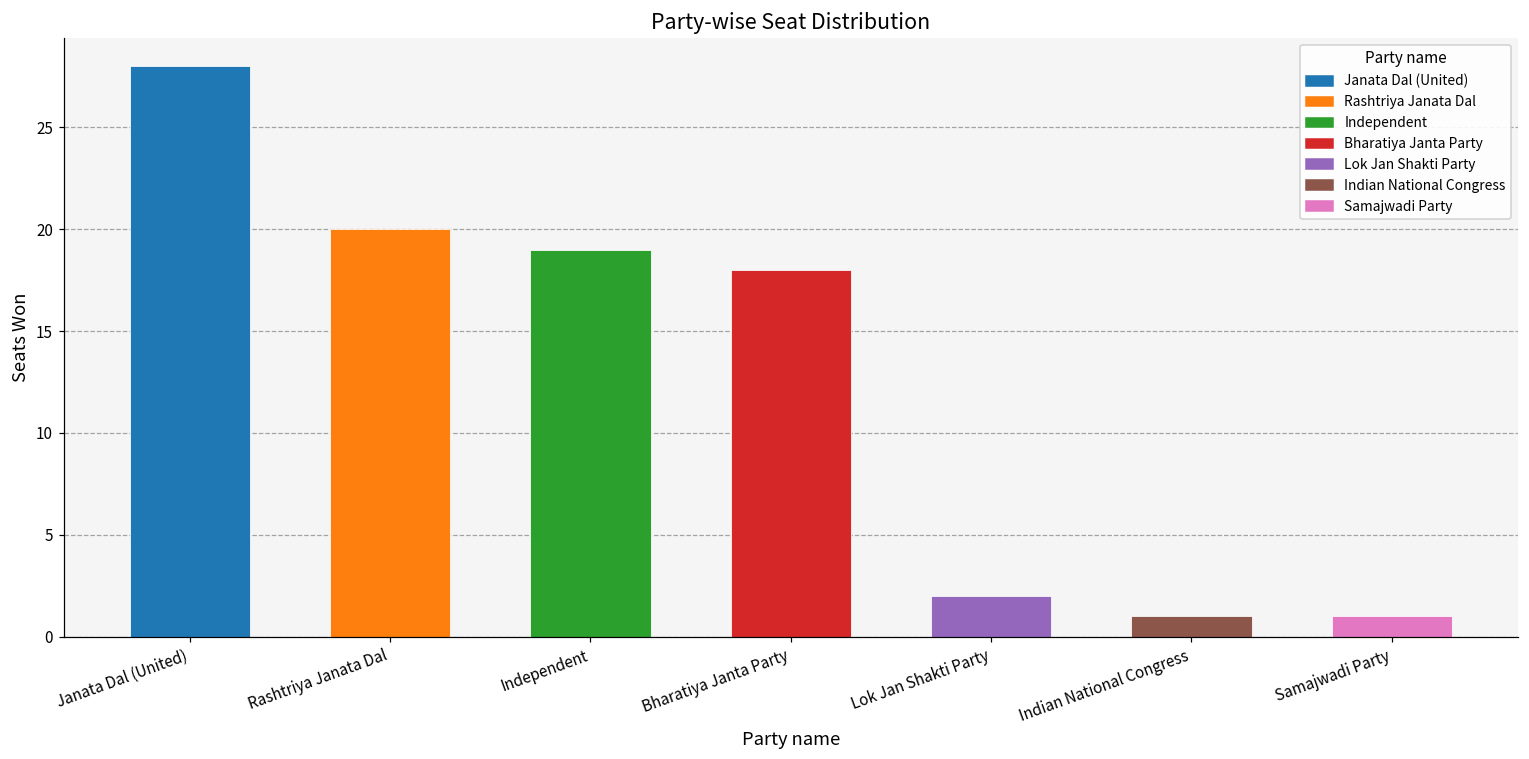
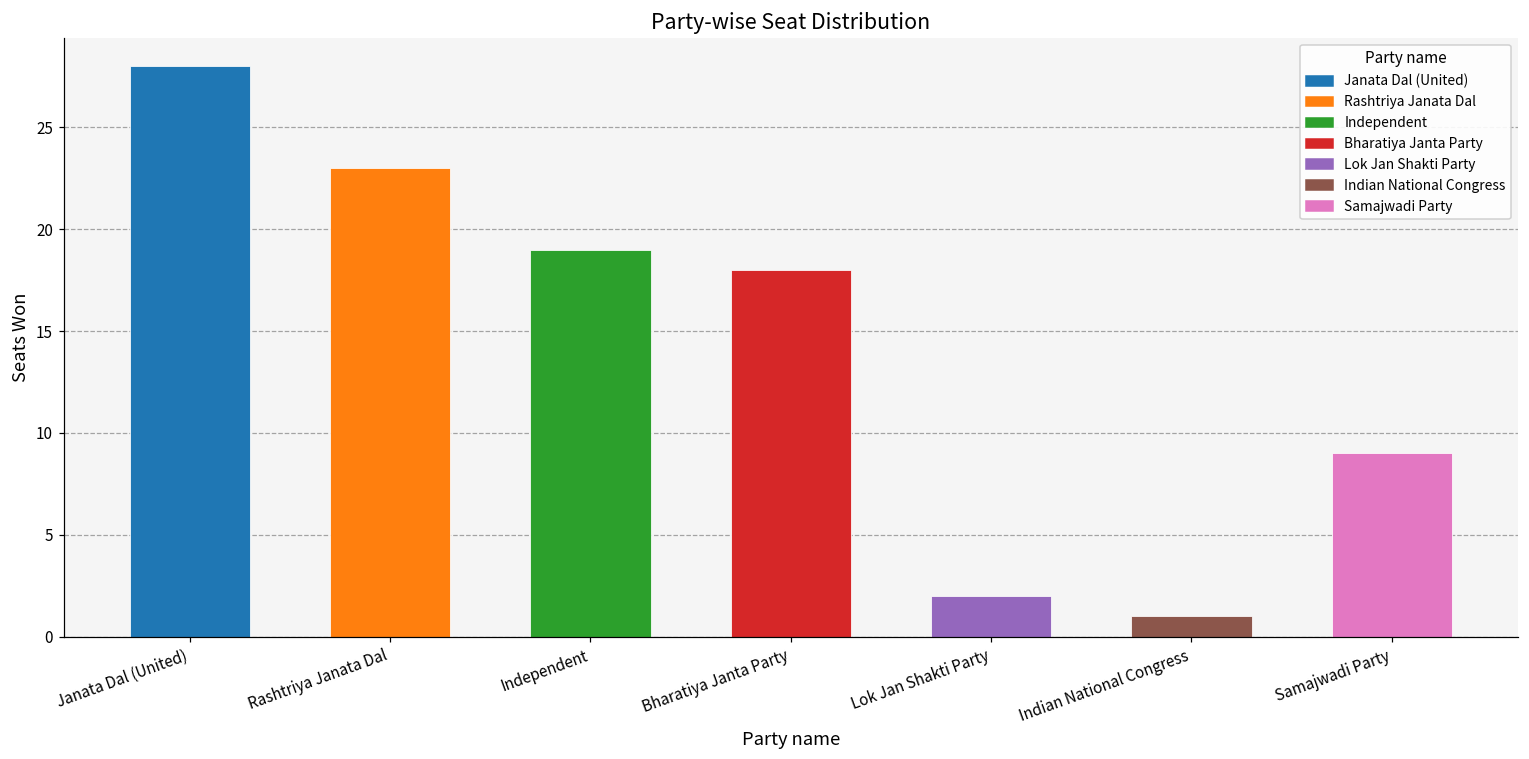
  {
    "Janata Dal (United)": 28,
-   "Rashtriya Janata Dal": 20,
+   "Rashtriya Janata Dal": 23,
    "Independent": 19,
    "Bharatiya Janta Party": 18,
    "Lok Jan Shakti Party": 2,
    "Indian National Congress": 1,
-   "Samajwadi Party": 1
+   "Samajwadi Party": 9
  }
